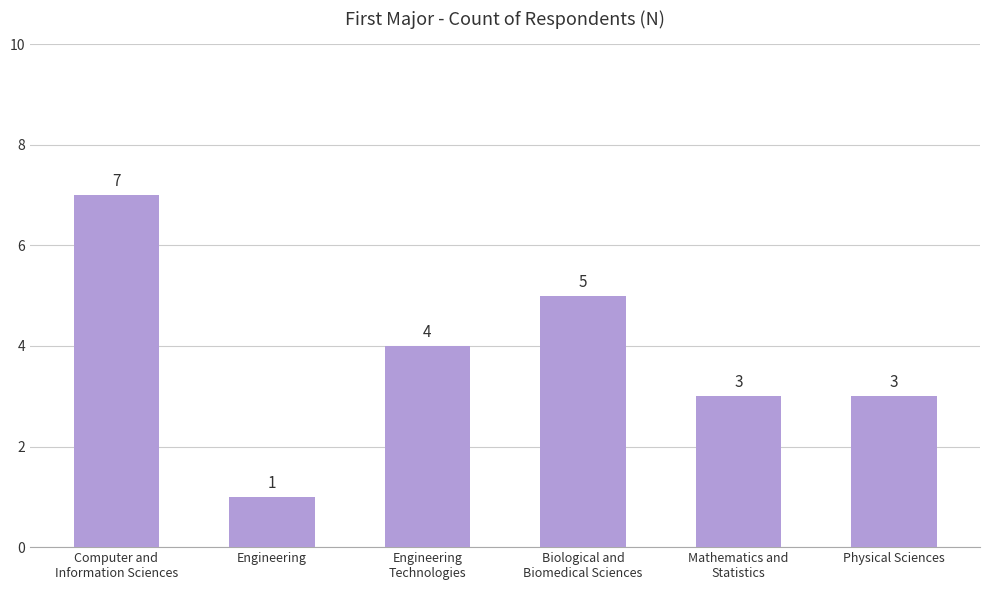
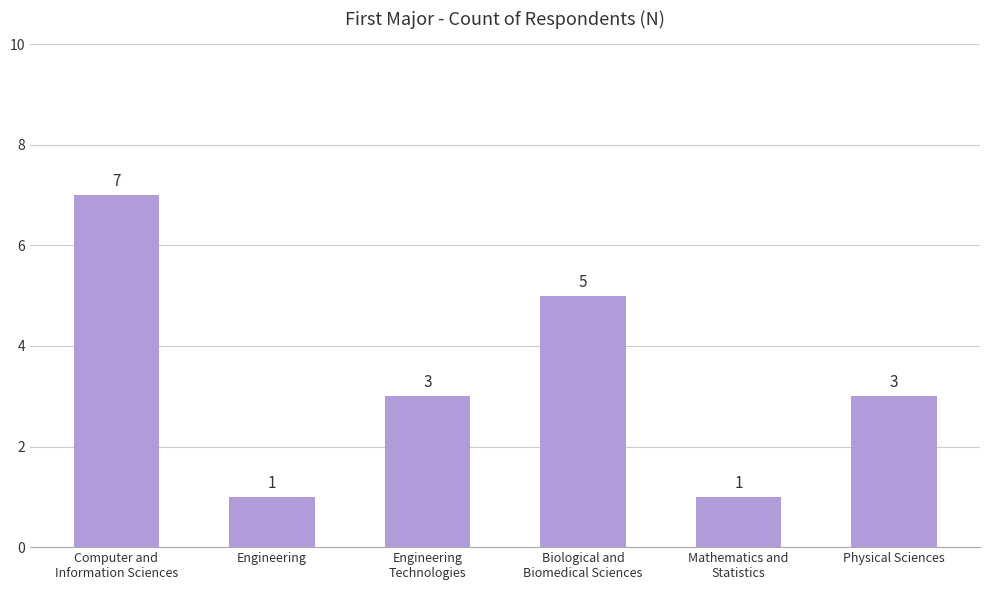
  {
    "Computer and Information Sciences": 7,
    "Engineering": 1,
-   "Engineering Technologies": 4,
+   "Engineering Technologies": 3,
    "Biological and Biomedical Sciences": 5,
-   "Mathematics and Statistics": 3,
+   "Mathematics and Statistics": 1,
    "Physical Sciences": 3
  }
